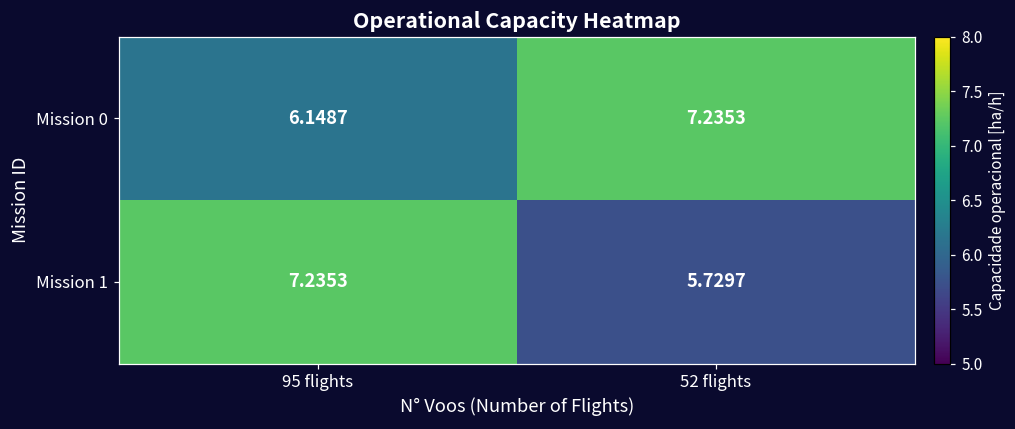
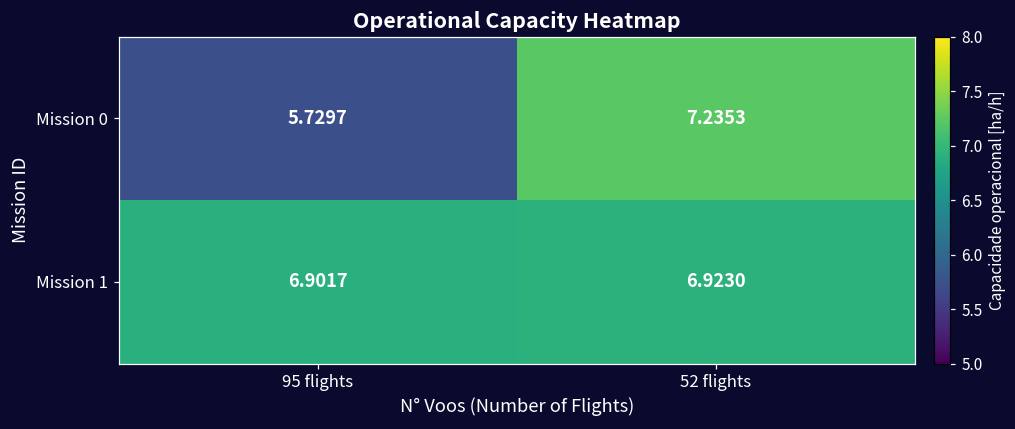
  {
    "Mission 0": {
-     "95 flights": 6.1487,
+     "95 flights": 5.7297,
      "52 flights": 7.2353
    },
    "Mission 1": {
-     "95 flights": 7.2353,
-     "52 flights": 5.7297
+     "95 flights": 6.9017,
+     "52 flights": 6.9230
    }
  }
